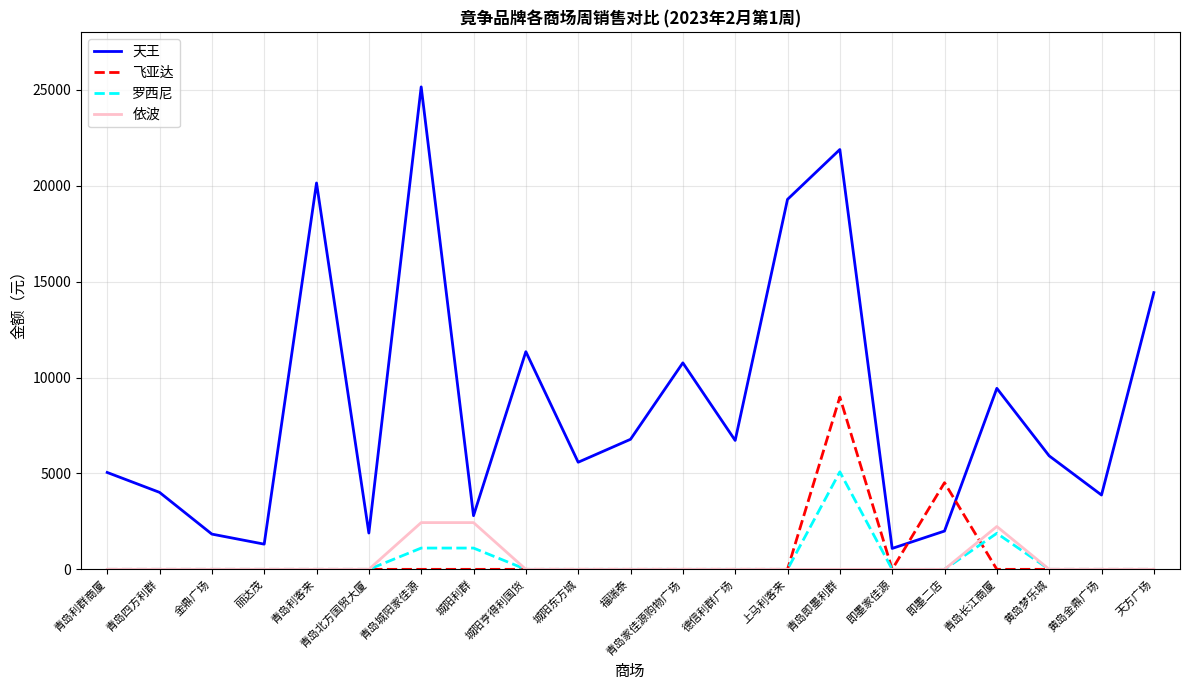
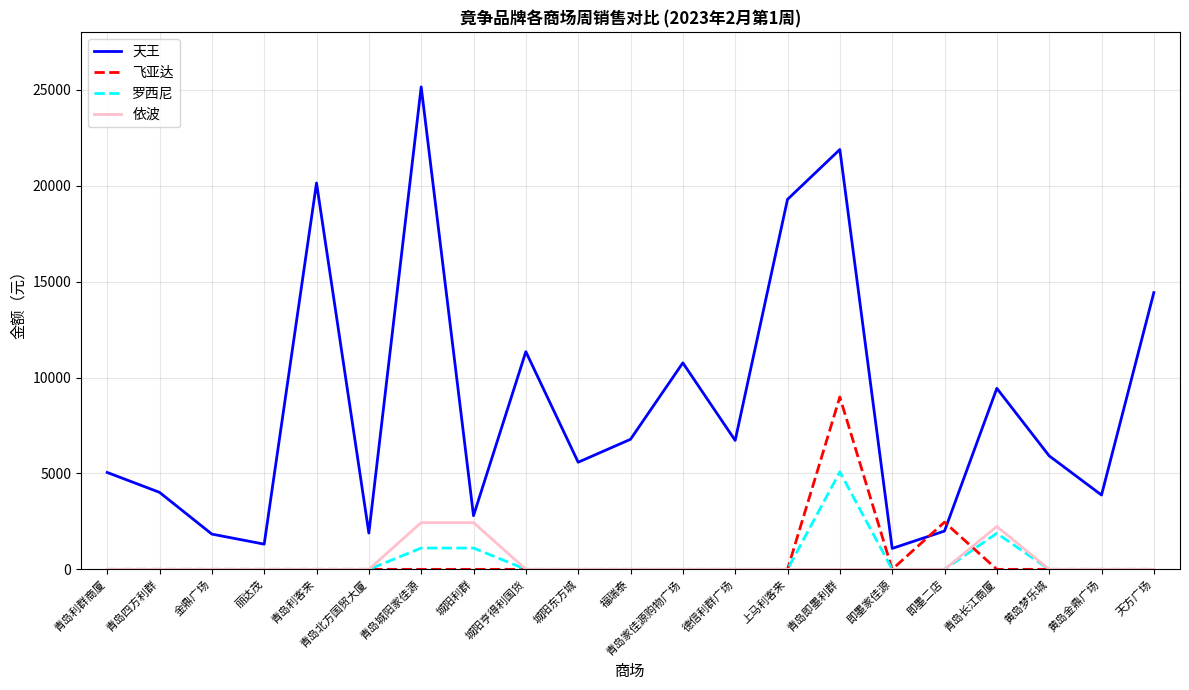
  {
    "天王": {
      "青岛利群商厦": 5100,
      "青岛四方利群": 4000,
      "金鼎广场": 1800,
      "丽达茂": 1300,
      "青岛利客来": 20200,
      "青岛北方国贸大厦": 1900,
      "青岛城阳家佳源": 25200,
      "城阳利群": 2800,
      "城阳亨得利国货": 11400,
      "城阳东方城": 5600,
      "福瑞泰": 6800,
      "青岛家佳源购物广场": 10800,
      "德信利群广场": 6700,
      "上马利客来": 19300,
      "青岛即墨利群": 21900,
      "即墨家佳源": 1100,
      "即墨二店": 2000,
      "青岛长江商厦": 9400,
      "黄岛梦乐城": 5900,
      "黄岛金鼎广场": 3900,
      "天方广场": 14400
    },
    "飞亚达": {
      "青岛城阳家佳源": 0,
      "城阳利群": 0,
      "青岛即墨利群": 9000,
-     "即墨二店": 4500,
+     "即墨二店": 2500,
      "青岛长江商厦": 0
    },
    "罗西尼": {
      "青岛城阳家佳源": 1100,
      "城阳利群": 1100,
      "青岛即墨利群": 5100,
      "青岛长江商厦": 1900
    },
    "依波": {
      "青岛城阳家佳源": 2400,
      "城阳利群": 2400,
      "青岛即墨利群": 0,
      "青岛长江商厦": 2200
    }
  }
